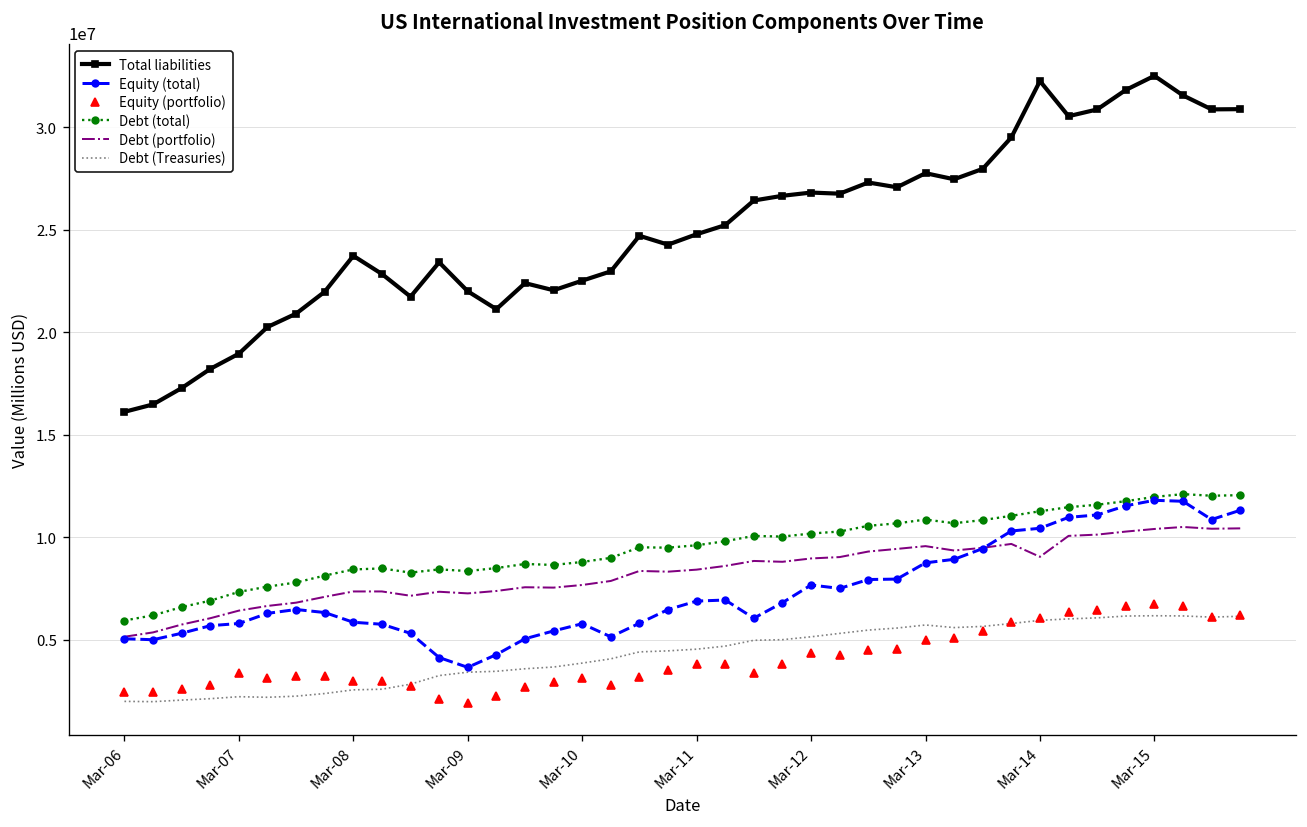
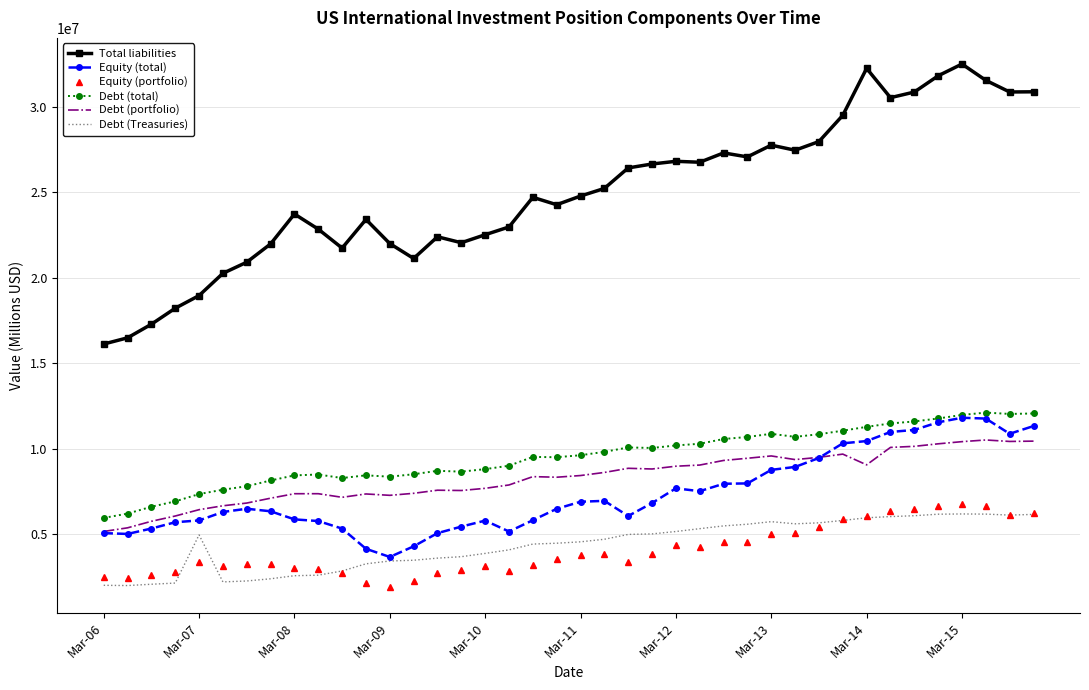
  {
    "Total liabilities": {
      "Mar-06": 16100000,
      "Mar-07": 19000000,
      "Mar-08": 23700000,
      "Mar-09": 22000000,
      "Mar-10": 22500000,
      "Mar-11": 24800000,
      "Mar-12": 26800000,
      "Mar-13": 27800000,
      "Mar-14": 32300000,
      "Mar-15": 32500000
    },
    "Equity (total)": {
      "Mar-07": 5800000,
      "Mar-08": 5900000,
      "Mar-09": 3700000,
      "Mar-10": 5800000,
      "Mar-11": 6900000,
      "Mar-12": 7700000,
      "Mar-13": 8800000,
      "Mar-14": 10400000,
      "Mar-15": 11800000
    },
    "Equity (portfolio)": {
      "Mar-06": 2500000,
      "Mar-07": 3400000,
      "Mar-08": 3000000,
      "Mar-09": 1900000,
      "Mar-10": 3100000,
      "Mar-11": 3800000,
      "Mar-12": 4400000,
      "Mar-13": 5000000,
      "Mar-15": 6700000
    },
    "Debt (total)": {
      "Mar-06": 5900000,
      "Mar-07": 7300000,
      "Mar-08": 8400000,
      "Mar-09": 8400000,
      "Mar-10": 8800000,
      "Mar-11": 9600000,
      "Mar-12": 10200000,
      "Mar-13": 10900000,
      "Mar-14": 11300000,
      "Mar-15": 12000000
    },
    "Debt (portfolio)": {
      "Mar-07": 6400000,
      "Mar-08": 7400000,
      "Mar-09": 7300000,
      "Mar-10": 7700000,
      "Mar-11": 8400000,
      "Mar-12": 9000000,
      "Mar-13": 9600000,
      "Mar-14": 9000000,
      "Mar-15": 10400000
    },
    "Debt (Treasuries)": {
      "Mar-06": 2000000,
-     "Mar-07": 2200000,
+     "Mar-07": 4900000,
      "Mar-08": 2600000,
      "Mar-09": 3400000,
      "Mar-10": 3900000,
      "Mar-11": 4500000,
      "Mar-12": 5100000,
      "Mar-13": 5700000,
      "Mar-15": 6200000
    }
  }
